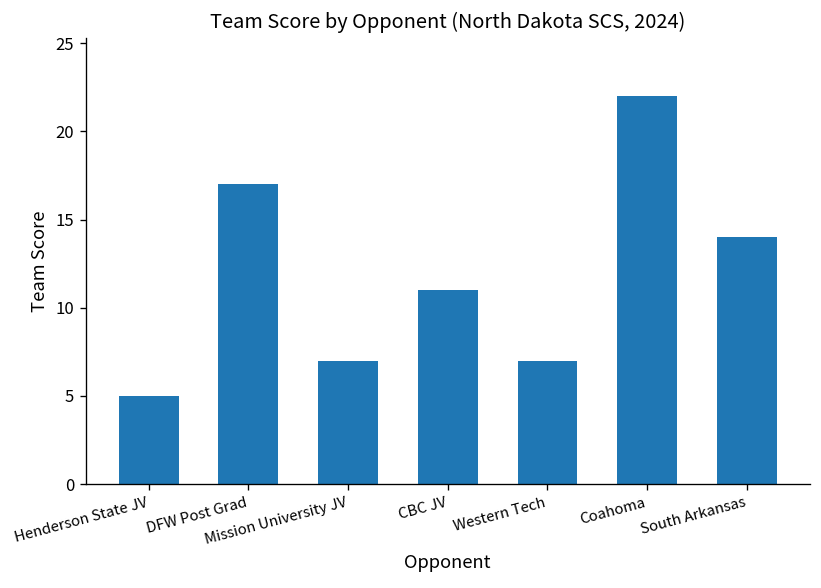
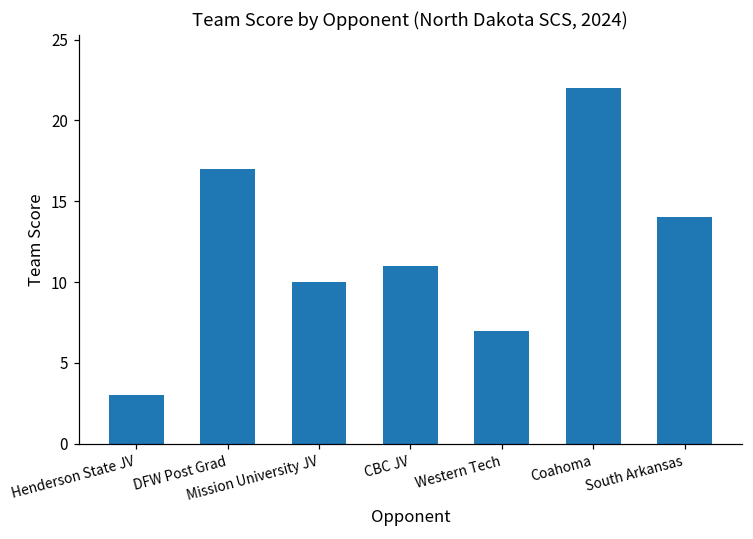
  {
-   "Henderson State JV": 5,
+   "Henderson State JV": 3,
    "DFW Post Grad": 17,
-   "Mission University JV": 7,
+   "Mission University JV": 10,
    "CBC JV": 11,
    "Western Tech": 7,
    "Coahoma": 22,
    "South Arkansas": 14
  }
